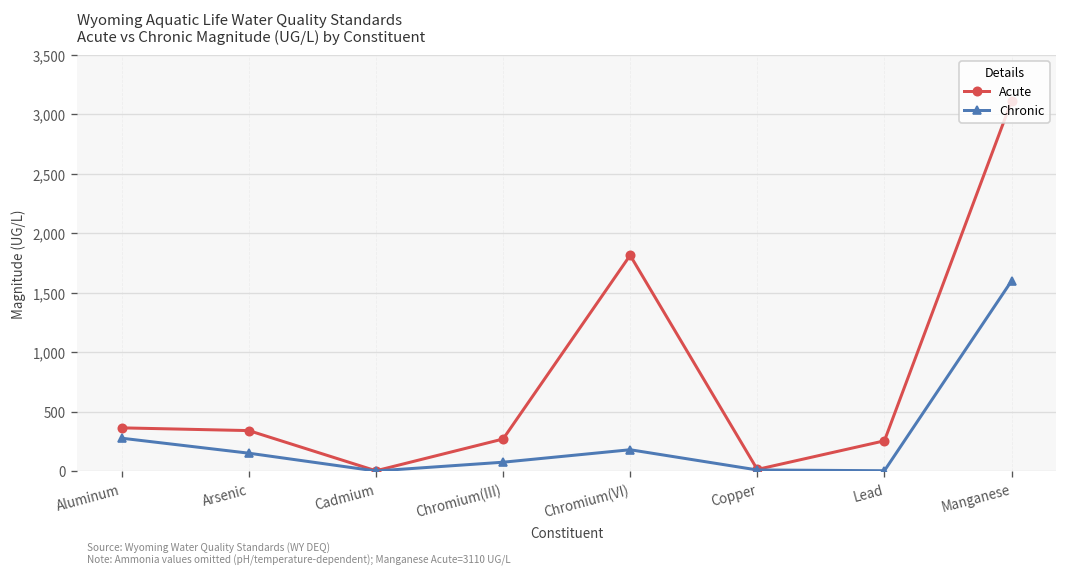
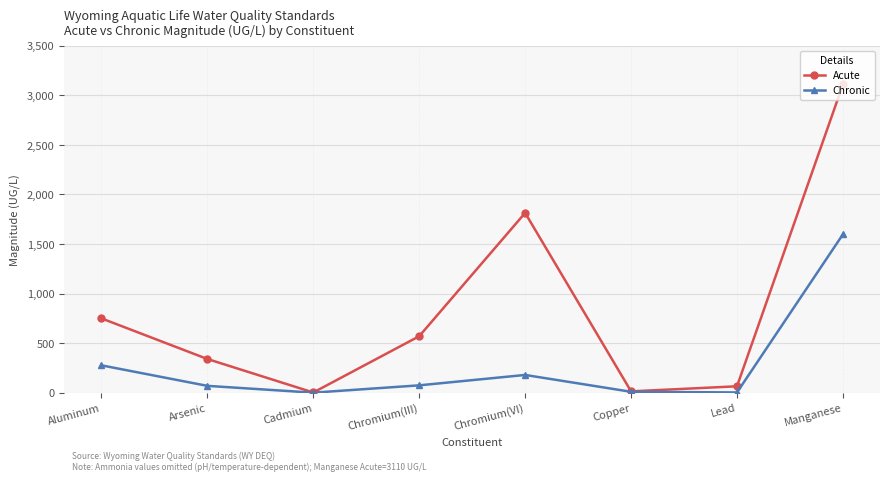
  {
    "Acute": {
-     "Aluminum": "400",
+     "Aluminum": "800",
      "Arsenic": "300",
-     "Chromium(III)": "300",
+     "Chromium(III)": "600",
      "Chromium(VI)": "1,800",
-     "Lead": "300"
+     "Lead": "100"
    },
    "Chronic": {
      "Aluminum": "300",
-     "Arsenic": "200",
+     "Arsenic": "100",
      "Chromium(III)": "100",
      "Chromium(VI)": "200",
      "Lead": "0",
      "Manganese": "1,600"
    }
  }
